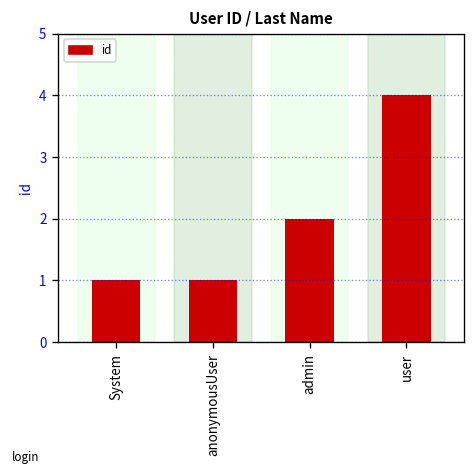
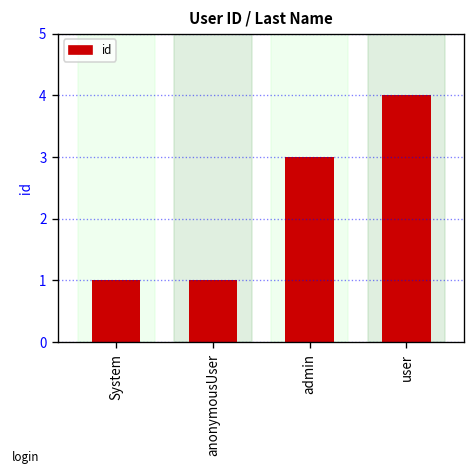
  {
    "System": 1,
    "anonymousUser": 1,
-   "admin": 2,
+   "admin": 3,
    "user": 4
  }
